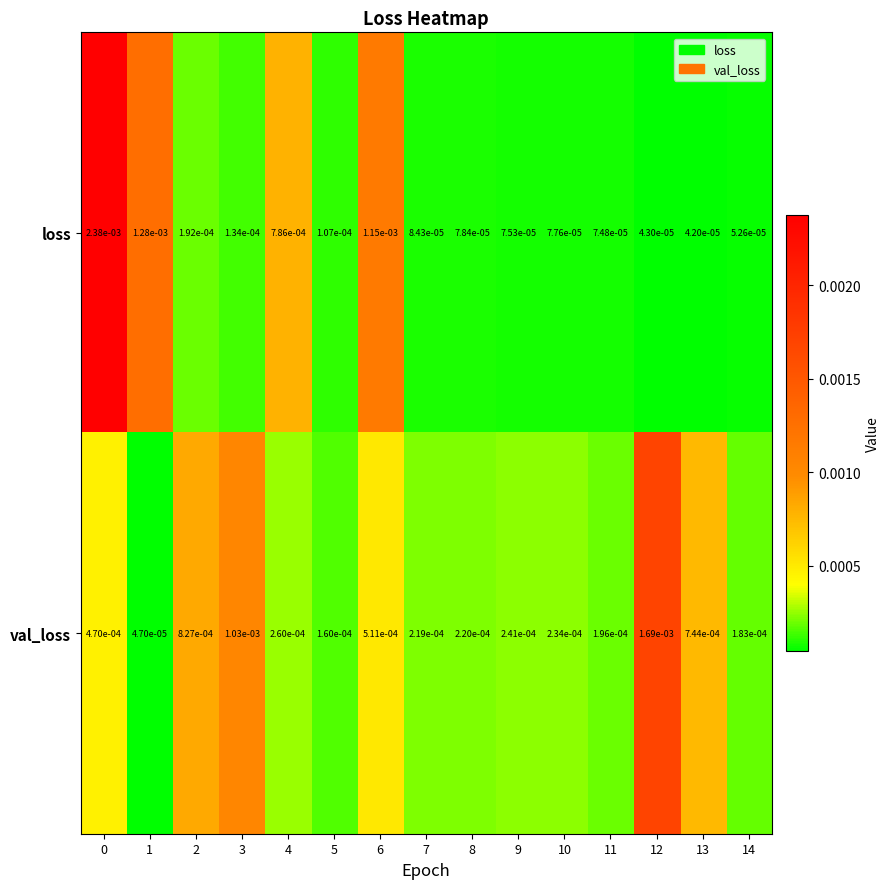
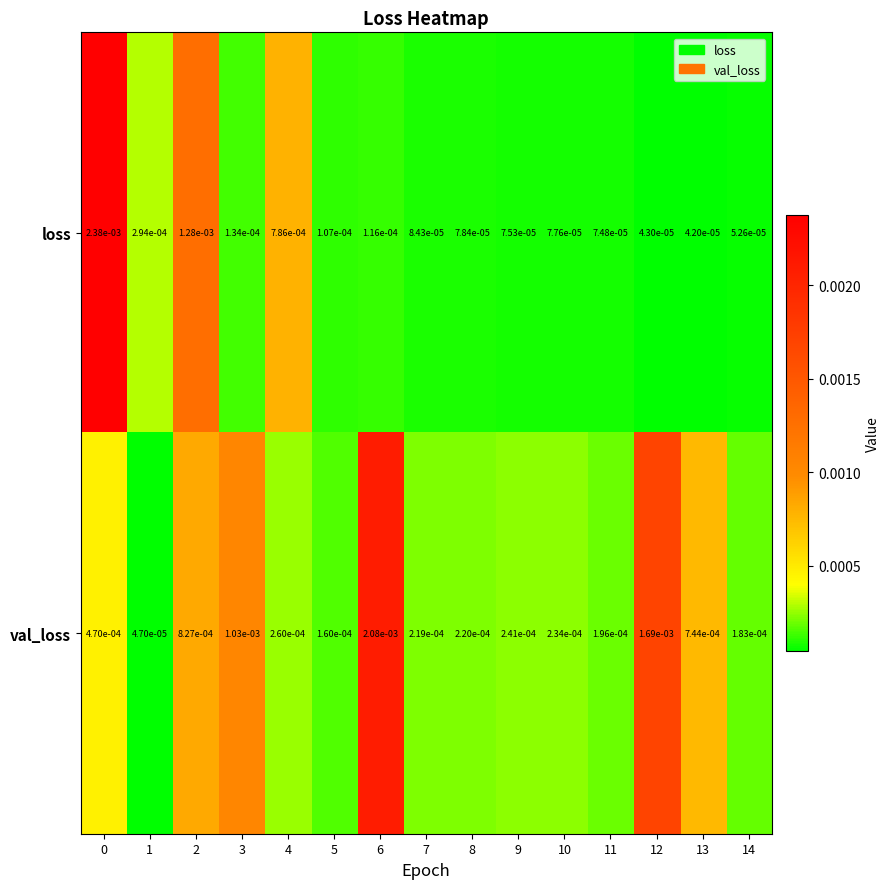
  {
    "loss": {
      "0": "2.38e-03",
-     "1": "1.28e-03",
-     "2": "1.92e-04",
+     "1": "2.94e-04",
+     "2": "1.28e-03",
      "3": "1.34e-04",
      "4": "7.86e-04",
      "5": "1.07e-04",
-     "6": "1.15e-03",
+     "6": "1.16e-04",
      "7": "8.43e-05",
      "8": "7.84e-05",
      "9": "7.53e-05",
      "10": "7.76e-05",
      "11": "7.48e-05",
      "12": "4.30e-05",
      "13": "4.20e-05",
      "14": "5.26e-05"
    },
    "val_loss": {
      "0": "4.70e-04",
      "1": "4.70e-05",
      "2": "8.27e-04",
      "3": "1.03e-03",
      "4": "2.60e-04",
      "5": "1.60e-04",
-     "6": "5.11e-04",
+     "6": "2.08e-03",
      "7": "2.19e-04",
      "8": "2.20e-04",
      "9": "2.41e-04",
      "10": "2.34e-04",
      "11": "1.96e-04",
      "12": "1.69e-03",
      "13": "7.44e-04",
      "14": "1.83e-04"
    }
  }
